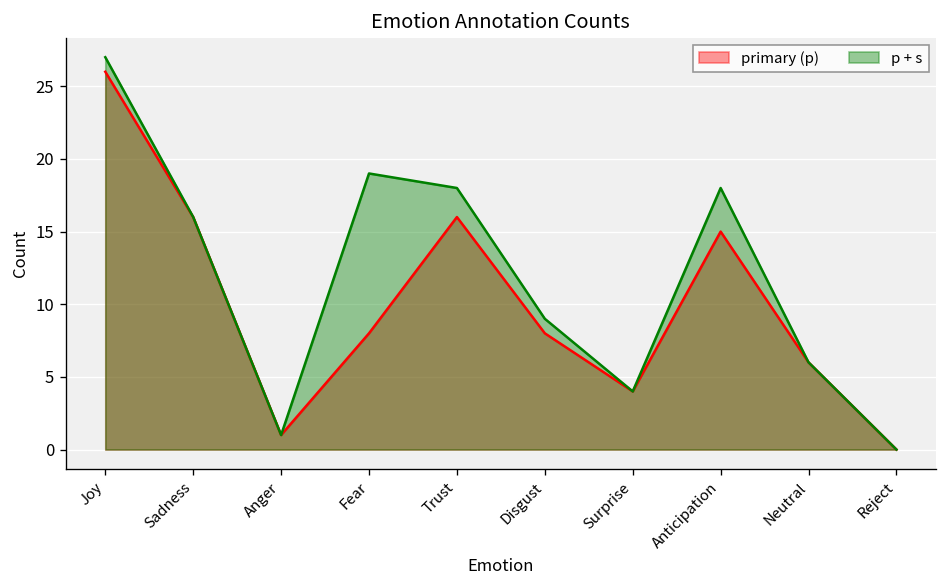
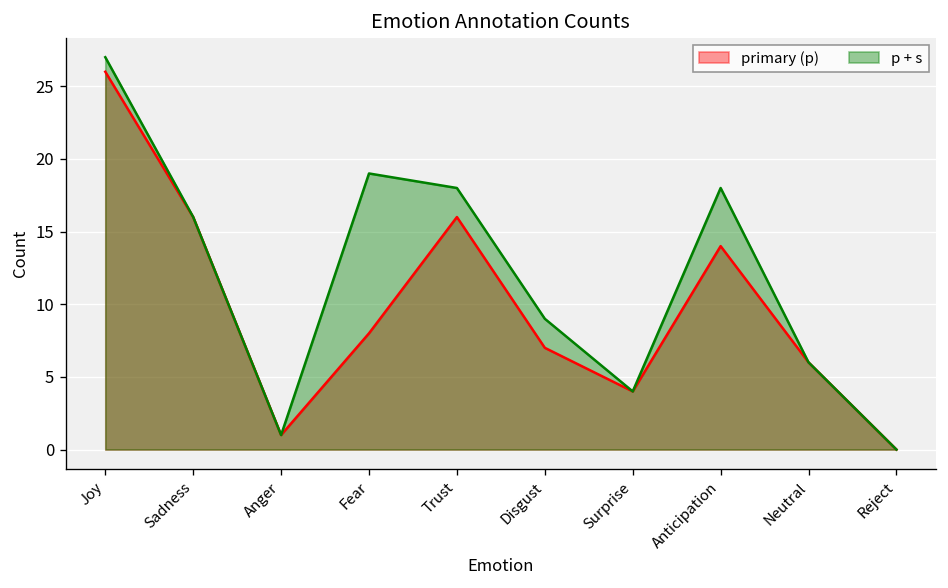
  {
    "primary (p)": {
      "Joy": 26,
      "Fear": 8,
      "Trust": 16,
-     "Disgust": 8,
-     "Anticipation": 15
+     "Disgust": 7,
+     "Anticipation": 14
    },
    "p + s": {
      "Joy": 27,
      "Fear": 19,
      "Trust": 18,
      "Disgust": 9,
      "Anticipation": 18
    }
  }
